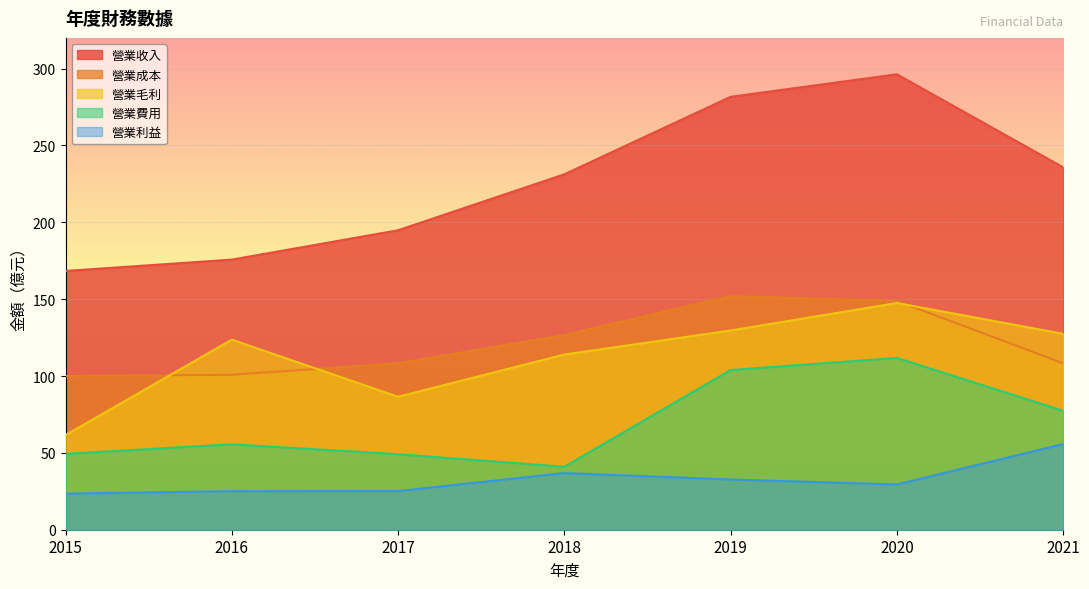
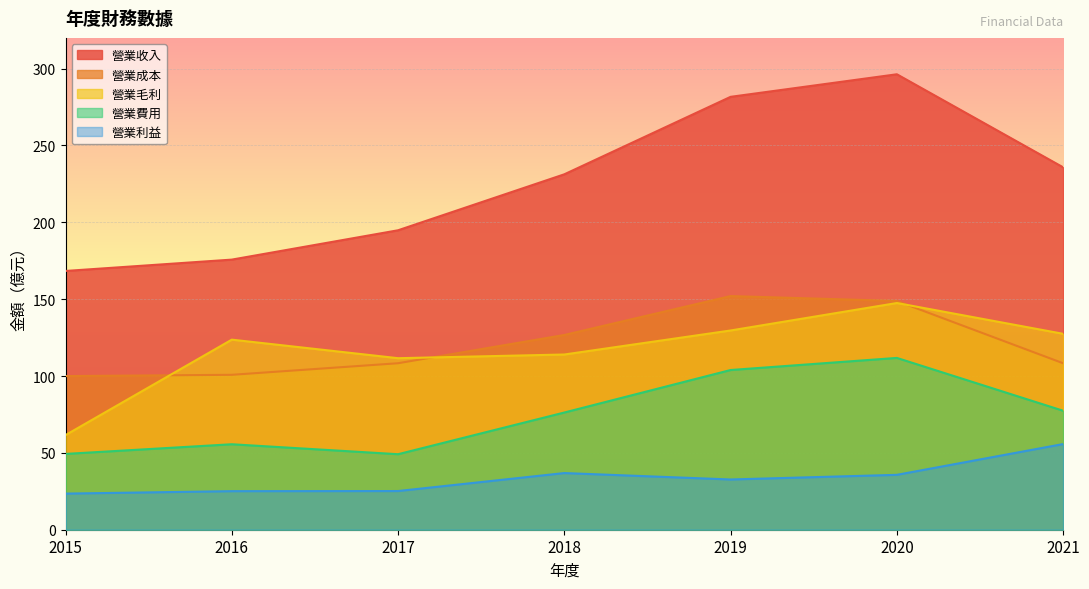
  {
    "營業毛利": {
      "2015": 62,
      "2016": 124,
-     "2017": 87,
+     "2017": 112,
      "2018": 114,
      "2019": 130,
      "2021": 127
    },
    "營業費用": {
      "2015": 49,
      "2016": 56,
      "2017": 49,
-     "2018": 41,
+     "2018": 76,
      "2019": 104,
      "2020": 112,
      "2021": 77
    },
    "營業利益": {
      "2015": 24,
      "2016": 25,
      "2017": 25,
      "2018": 37,
      "2019": 33,
-     "2020": 29,
+     "2020": 36,
      "2021": 56
    }
  }
